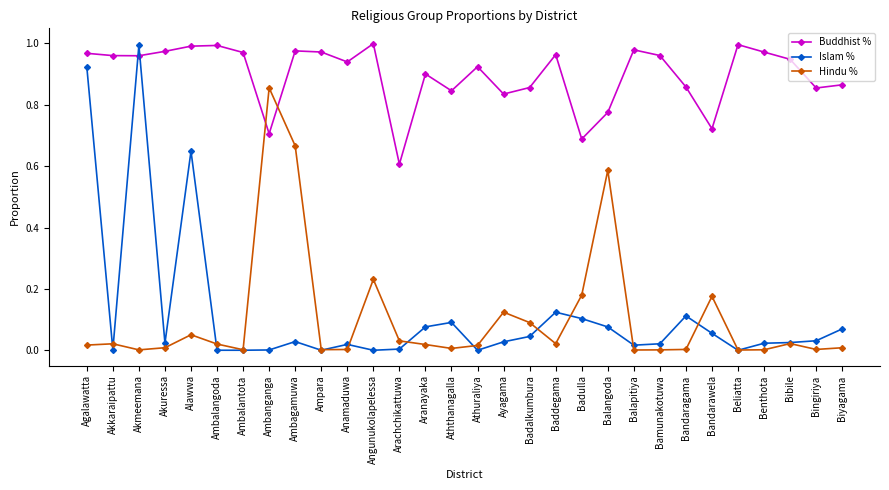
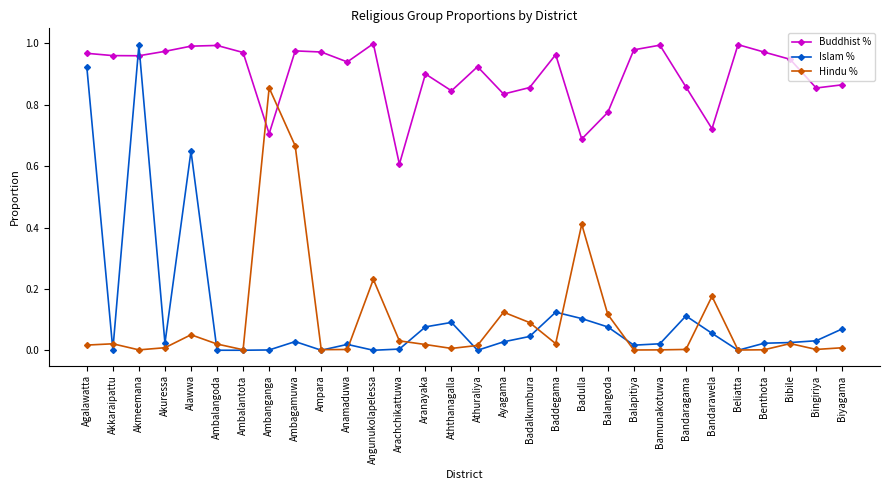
  {
    "Buddhist %": {
      "Agalawatta": 0.97,
      "Akkaraipattu": 0.96,
      "Akmeemana": 0.96,
      "Akuressa": 0.97,
      "Alawwa": 0.99,
      "Ambalangoda": 0.99,
      "Ambalantota": 0.97,
      "Ambanganga": 0.71,
      "Ambagamuwa": 0.98,
      "Ampara": 0.97,
      "Anamaduwa": 0.94,
      "Angunukolapelessa": 1.00,
      "Arachchikattuwa": 0.61,
      "Aranayaka": 0.90,
      "Aththanagalla": 0.85,
      "Athuraliya": 0.92,
      "Ayagama": 0.83,
      "Badalkumbura": 0.86,
      "Baddegama": 0.96,
      "Badulla": 0.69,
      "Balangoda": 0.77,
      "Balapitiya": 0.98,
-     "Bamunakotuwa": 0.96,
+     "Bamunakotuwa": 0.99,
      "Bandaragama": 0.86,
      "Bandarawela": 0.72,
      "Beliatta": 1.00,
      "Benthota": 0.97,
      "Bingiriya": 0.85,
      "Biyagama": 0.86
    },
    "Islam %": {
      "Agalawatta": 0.92,
      "Akkaraipattu": 0.00,
      "Akmeemana": 0.99,
      "Akuressa": 0.02,
      "Alawwa": 0.65,
      "Ambalangoda": 0.00,
      "Ambanganga": 0.00,
      "Ambagamuwa": 0.03,
      "Anamaduwa": 0.02,
      "Angunukolapelessa": 0.00,
      "Arachchikattuwa": 0.00,
      "Aranayaka": 0.08,
      "Aththanagalla": 0.09,
      "Athuraliya": 0.00,
      "Ayagama": 0.03,
      "Badalkumbura": 0.05,
      "Baddegama": 0.12,
      "Badulla": 0.10,
      "Balangoda": 0.08,
      "Balapitiya": 0.02,
      "Bamunakotuwa": 0.02,
      "Bandaragama": 0.11,
      "Bandarawela": 0.06,
      "Benthota": 0.02,
      "Bingiriya": 0.03,
      "Biyagama": 0.07
    },
    "Hindu %": {
      "Agalawatta": 0.02,
      "Akkaraipattu": 0.02,
      "Akmeemana": 0.00,
      "Akuressa": 0.01,
      "Alawwa": 0.05,
      "Ambalangoda": 0.02,
      "Ambanganga": 0.85,
      "Ambagamuwa": 0.67,
      "Anamaduwa": 0.00,
      "Angunukolapelessa": 0.23,
      "Arachchikattuwa": 0.03,
      "Aranayaka": 0.02,
      "Aththanagalla": 0.01,
      "Athuraliya": 0.02,
      "Ayagama": 0.12,
      "Badalkumbura": 0.09,
      "Baddegama": 0.02,
-     "Badulla": 0.18,
-     "Balangoda": 0.59,
+     "Badulla": 0.41,
+     "Balangoda": 0.12,
      "Balapitiya": 0.00,
      "Bamunakotuwa": 0.00,
      "Bandaragama": 0.00,
      "Bandarawela": 0.18,
      "Benthota": 0.00,
      "Bingiriya": 0.00,
      "Biyagama": 0.01
    }
  }
